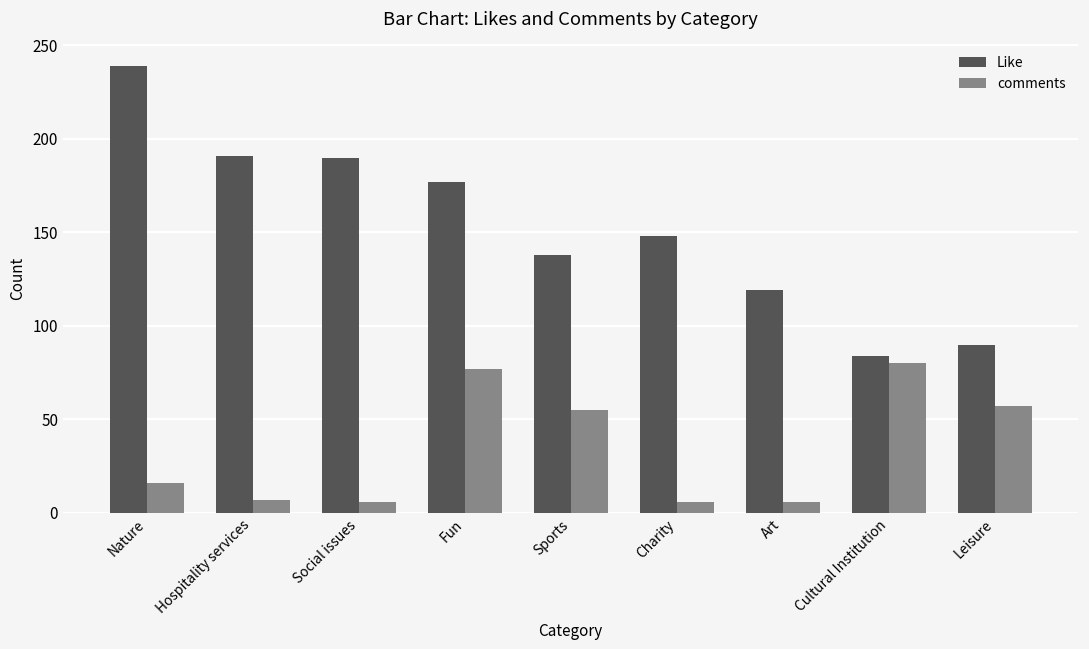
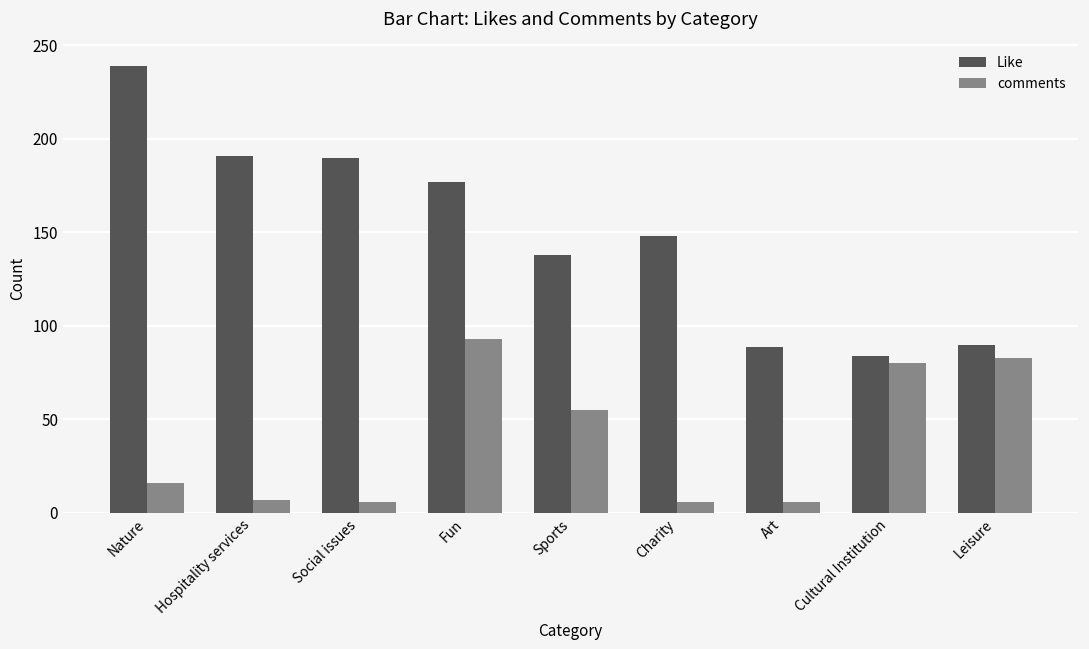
  {
    "Like": {
      "Nature": 239,
      "Hospitality services": 191,
      "Social issues": 190,
      "Fun": 177,
      "Sports": 138,
      "Charity": 148,
-     "Art": 119,
+     "Art": 89,
      "Cultural Institution": 84,
      "Leisure": 90
    },
    "comments": {
      "Nature": 16,
      "Hospitality services": 7,
      "Social issues": 6,
-     "Fun": 77,
+     "Fun": 93,
      "Sports": 55,
      "Charity": 6,
      "Art": 6,
      "Cultural Institution": 80,
-     "Leisure": 57
+     "Leisure": 83
    }
  }
